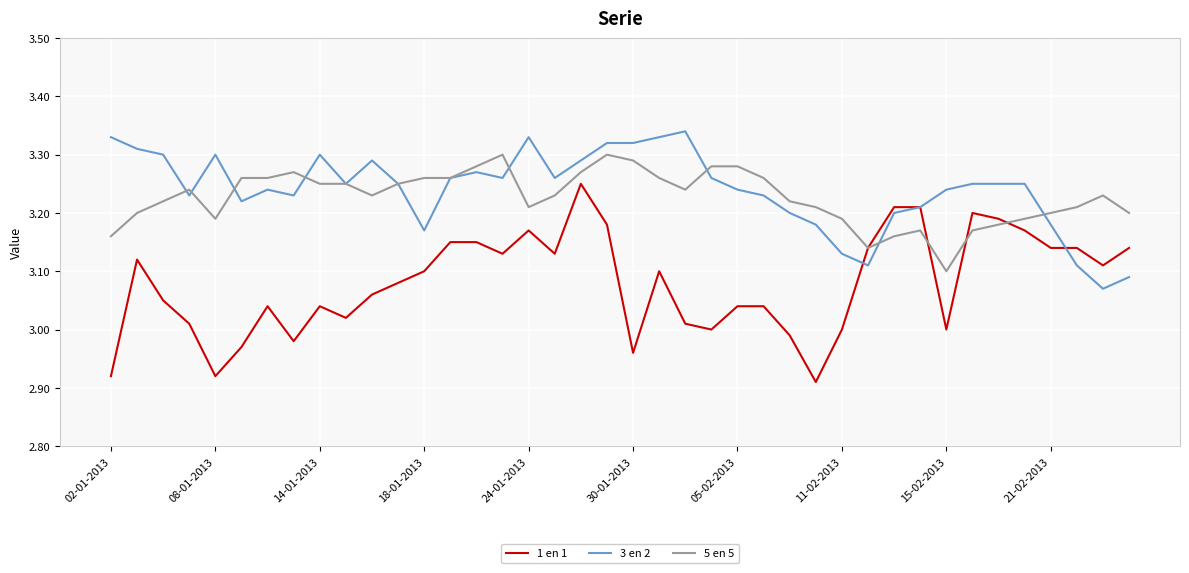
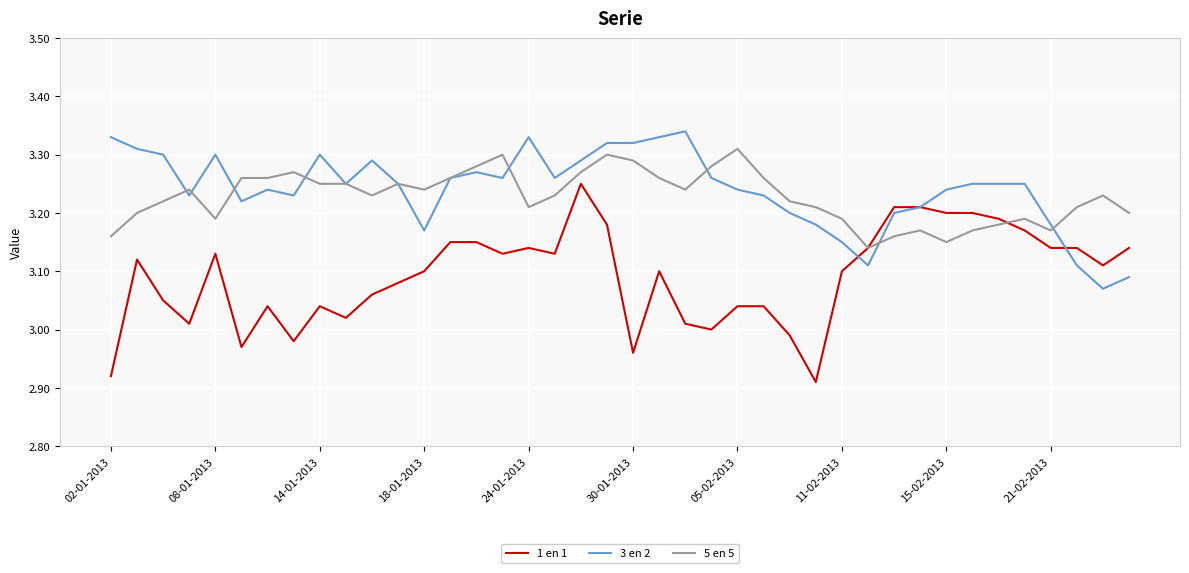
  {
    "1 en 1": {
      "02-01-2013": 2.92,
-     "08-01-2013": 2.92,
+     "08-01-2013": 3.13,
      "14-01-2013": 3.04,
      "18-01-2013": 3.10,
-     "24-01-2013": 3.17,
+     "24-01-2013": 3.14,
      "30-01-2013": 2.96,
      "05-02-2013": 3.04,
-     "11-02-2013": 3.0,
-     "15-02-2013": 3.0,
+     "11-02-2013": 3.1,
+     "15-02-2013": 3.2,
      "21-02-2013": 3.14
    },
    "3 en 2": {
      "02-01-2013": 3.33,
      "08-01-2013": 3.30,
      "14-01-2013": 3.30,
      "18-01-2013": 3.17,
      "24-01-2013": 3.33,
      "30-01-2013": 3.32,
      "05-02-2013": 3.24,
-     "11-02-2013": 3.13,
+     "11-02-2013": 3.15,
      "15-02-2013": 3.24,
      "21-02-2013": 3.18
    },
    "5 en 5": {
      "02-01-2013": 3.16,
      "08-01-2013": 3.19,
      "14-01-2013": 3.25,
-     "18-01-2013": 3.26,
+     "18-01-2013": 3.24,
      "24-01-2013": 3.21,
      "30-01-2013": 3.29,
-     "05-02-2013": 3.28,
+     "05-02-2013": 3.31,
      "11-02-2013": 3.19,
-     "15-02-2013": 3.10,
-     "21-02-2013": 3.20
+     "15-02-2013": 3.15,
+     "21-02-2013": 3.17
    }
  }
